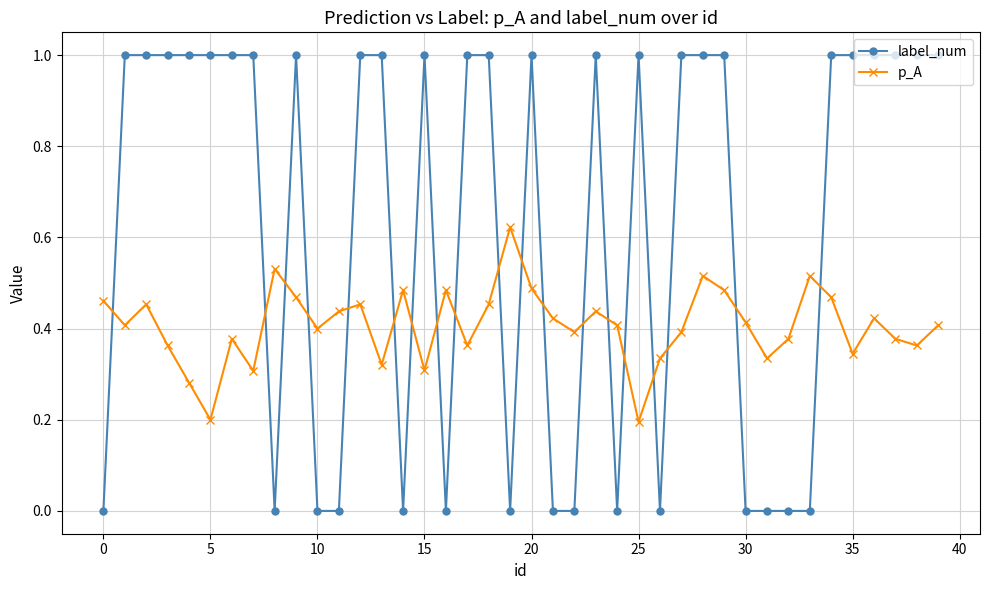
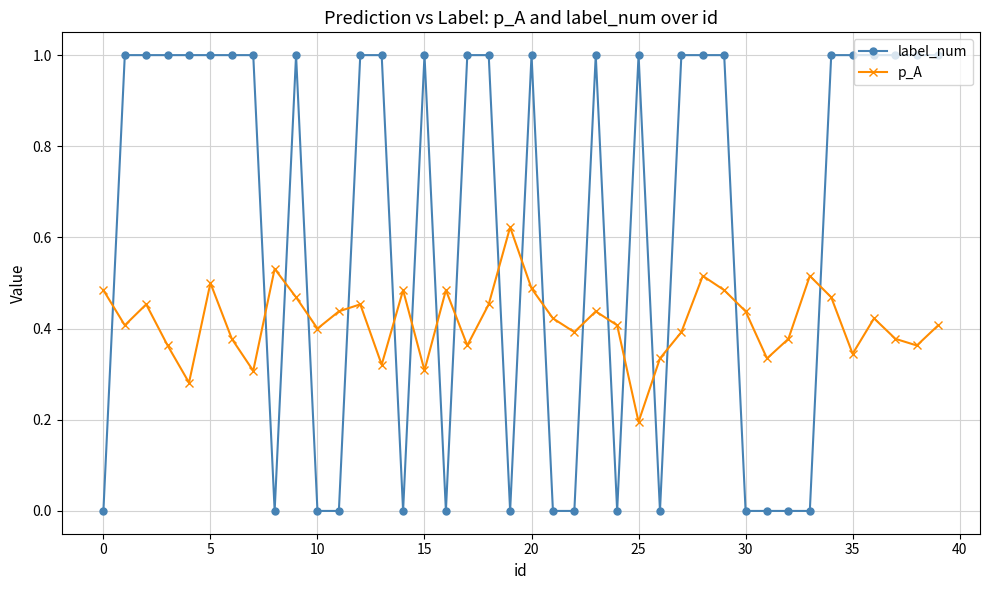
  {
    "label_num": {
      "0": 0.00,
      "5": 1.00,
      "10": 0.00,
      "15": 1.00,
      "20": 1.00,
      "25": 1.00,
      "30": 0.00,
      "35": 1.00
    },
    "p_A": {
-     "0": 0.46,
-     "5": 0.2,
+     "0": 0.48,
+     "5": 0.5,
      "10": 0.40,
      "15": 0.31,
      "20": 0.49,
      "25": 0.20,
-     "30": 0.41,
+     "30": 0.44,
      "35": 0.34
    }
  }
